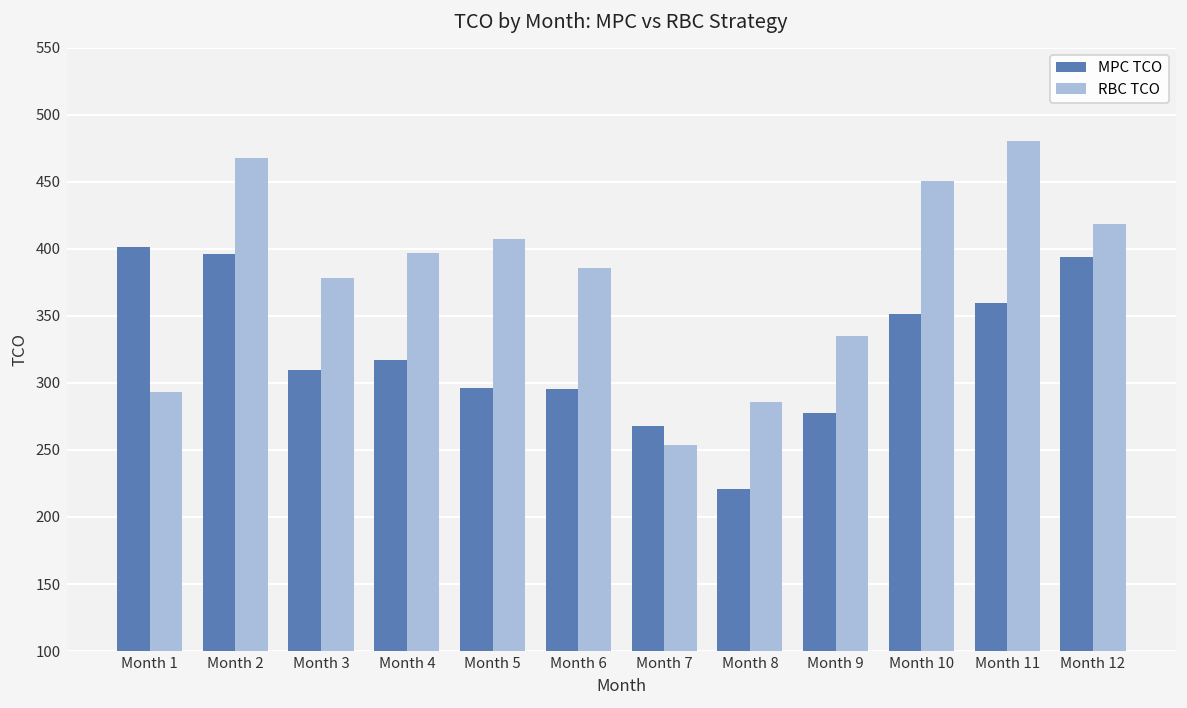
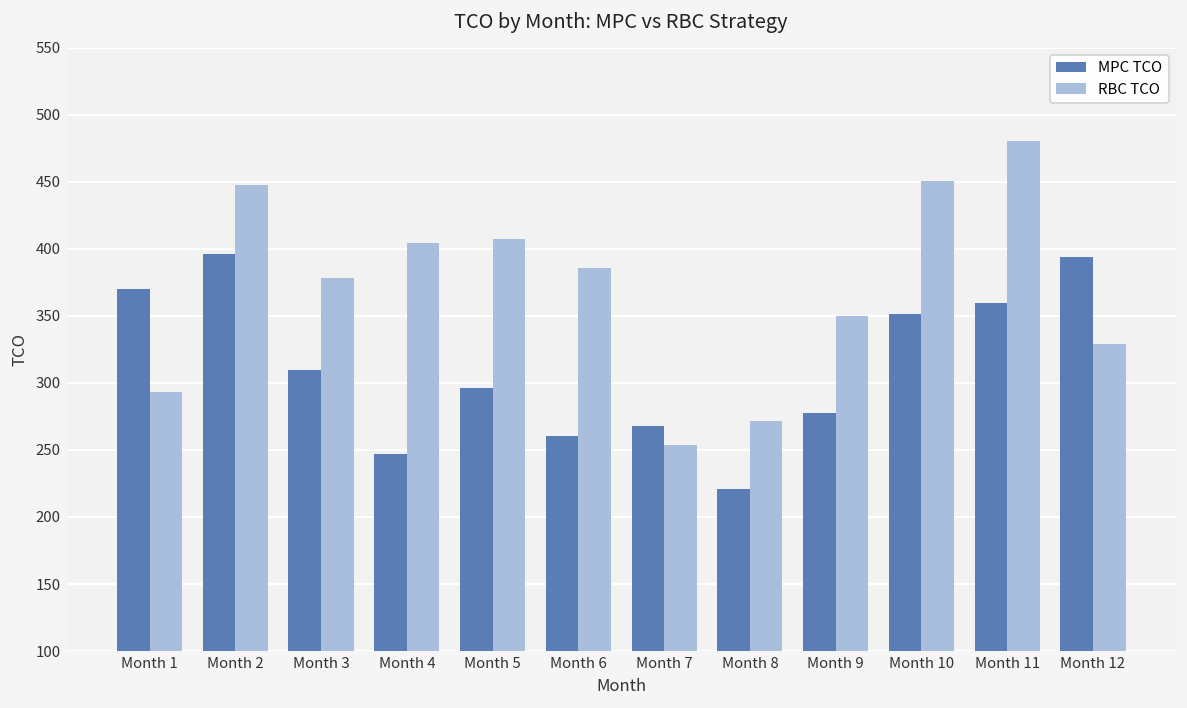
  {
    "MPC TCO": {
-     "Month 1": 402,
+     "Month 1": 370,
      "Month 2": 396,
      "Month 3": 309,
-     "Month 4": 317,
+     "Month 4": 247,
      "Month 5": 296,
-     "Month 6": 295,
+     "Month 6": 260,
      "Month 7": 268,
      "Month 8": 221,
      "Month 9": 278,
      "Month 10": 351,
      "Month 11": 360,
      "Month 12": 394
    },
    "RBC TCO": {
      "Month 1": 293,
-     "Month 2": 467,
+     "Month 2": 448,
      "Month 3": 379,
-     "Month 4": 397,
+     "Month 4": 405,
      "Month 5": 407,
      "Month 6": 385,
      "Month 7": 254,
-     "Month 8": 285,
-     "Month 9": 335,
+     "Month 8": 272,
+     "Month 9": 350,
      "Month 10": 451,
      "Month 11": 480,
-     "Month 12": 419
+     "Month 12": 329
    }
  }
